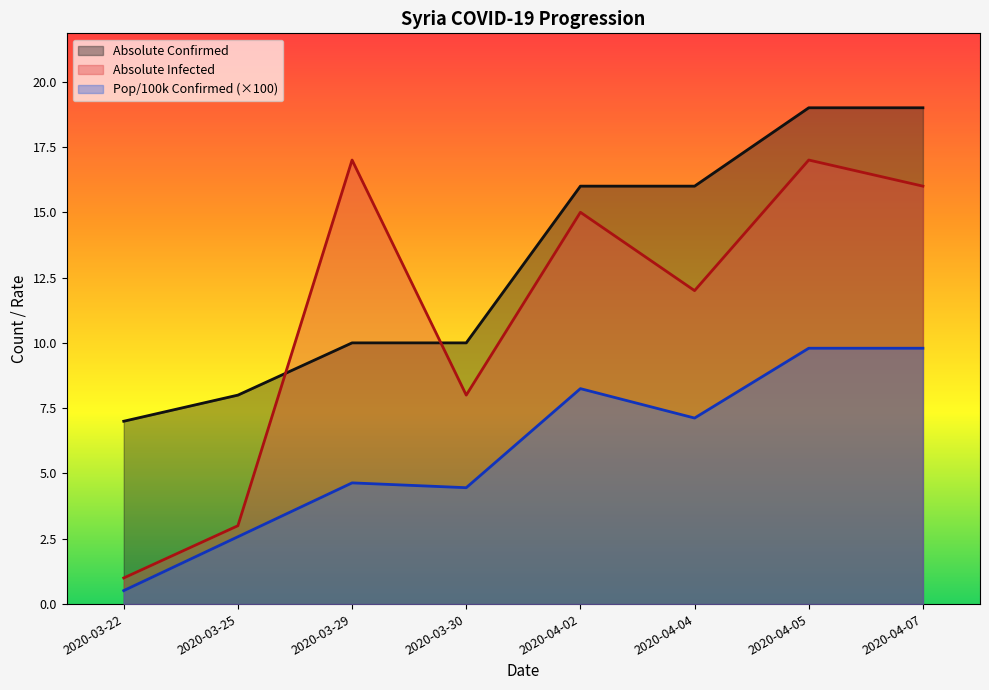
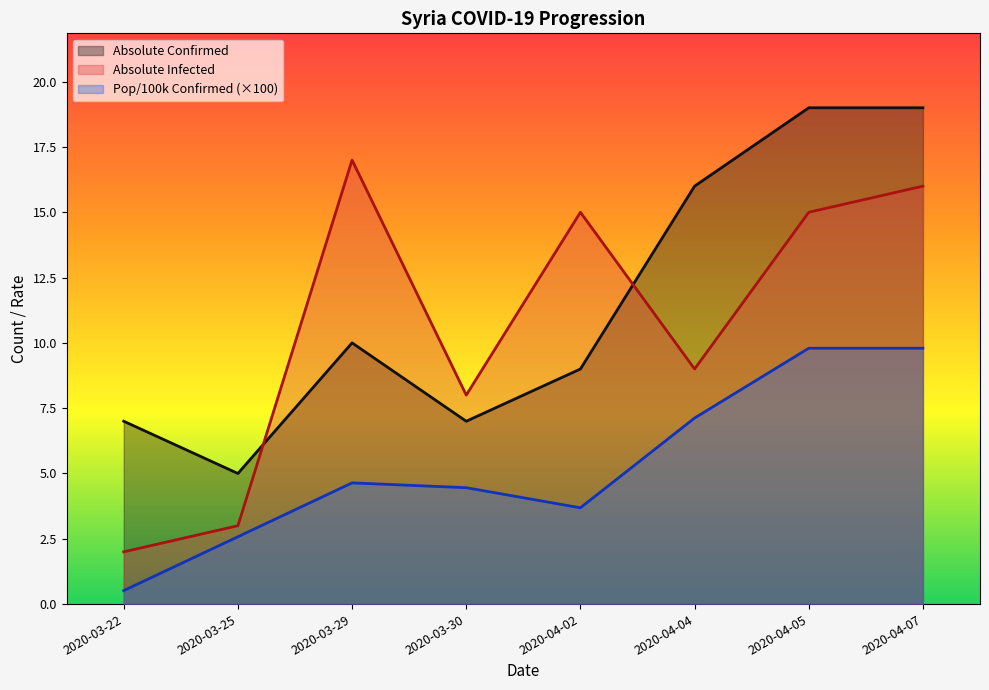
  {
    "Absolute Confirmed": {
      "2020-03-22": 7,
-     "2020-03-25": 8,
+     "2020-03-25": 5,
      "2020-03-29": 10,
-     "2020-03-30": 10,
-     "2020-04-02": 16,
+     "2020-03-30": 7,
+     "2020-04-02": 9,
      "2020-04-04": 16,
      "2020-04-05": 19,
      "2020-04-07": 19
    },
    "Absolute Infected": {
-     "2020-03-22": 1,
+     "2020-03-22": 2,
      "2020-03-25": 3,
      "2020-03-29": 17,
      "2020-03-30": 8,
      "2020-04-02": 15,
-     "2020-04-04": 12,
-     "2020-04-05": 17,
+     "2020-04-04": 9,
+     "2020-04-05": 15,
      "2020-04-07": 16
    },
    "Pop/100k Confirmed (×100)": {
      "2020-03-22": 0.5,
      "2020-03-25": 2.6,
      "2020-03-29": 4.6,
      "2020-03-30": 4.5,
-     "2020-04-02": 8.2,
+     "2020-04-02": 3.7,
      "2020-04-04": 7.1,
      "2020-04-05": 9.8,
      "2020-04-07": 9.8
    }
  }
